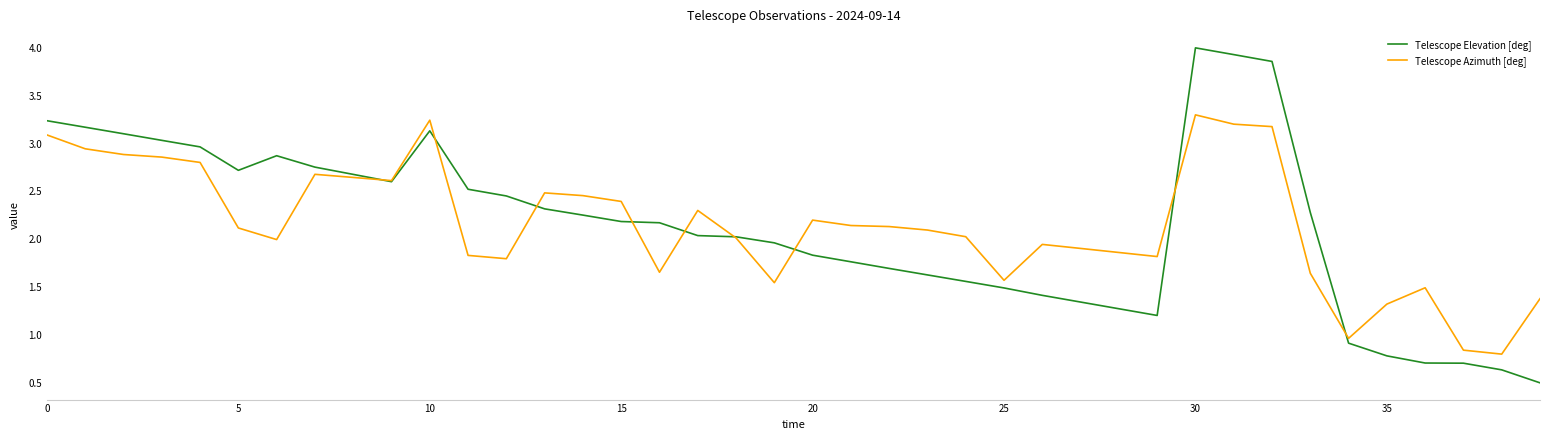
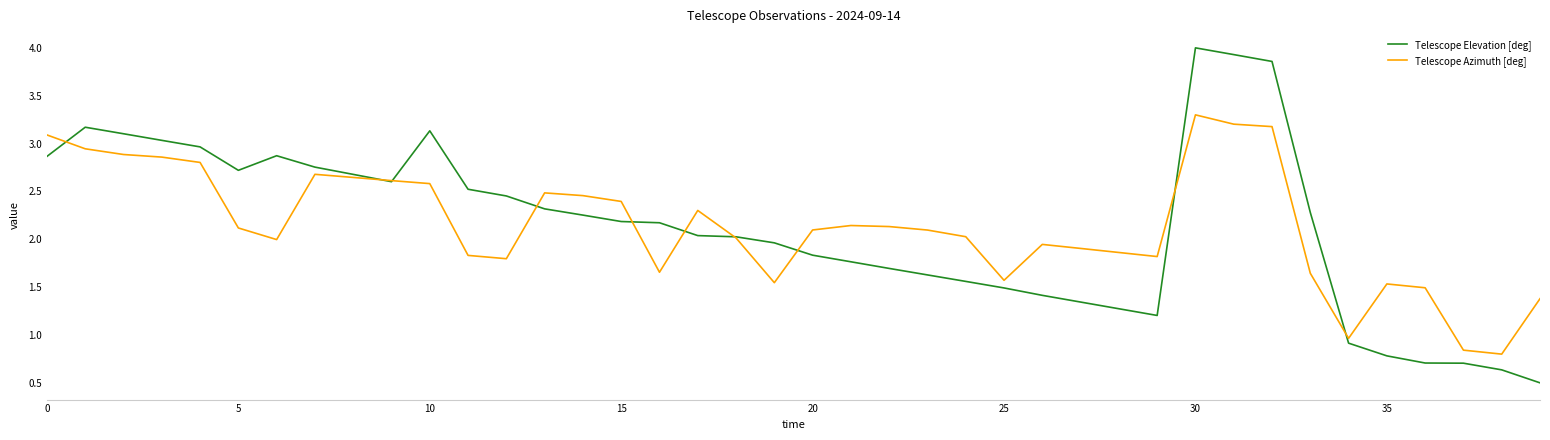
  {
    "Telescope Elevation [deg]": {
-     "0": 3.2,
+     "0": 2.9,
      "5": 2.7,
      "10": 3.1,
      "15": 2.2,
      "20": 1.8,
      "25": 1.5,
      "30": 4.0,
      "35": 0.8
    },
    "Telescope Azimuth [deg]": {
      "0": 3.1,
      "5": 2.1,
-     "10": 3.2,
+     "10": 2.6,
      "15": 2.4,
-     "20": 2.2,
+     "20": 2.1,
      "25": 1.6,
      "30": 3.3,
-     "35": 1.3
+     "35": 1.5
    }
  }
